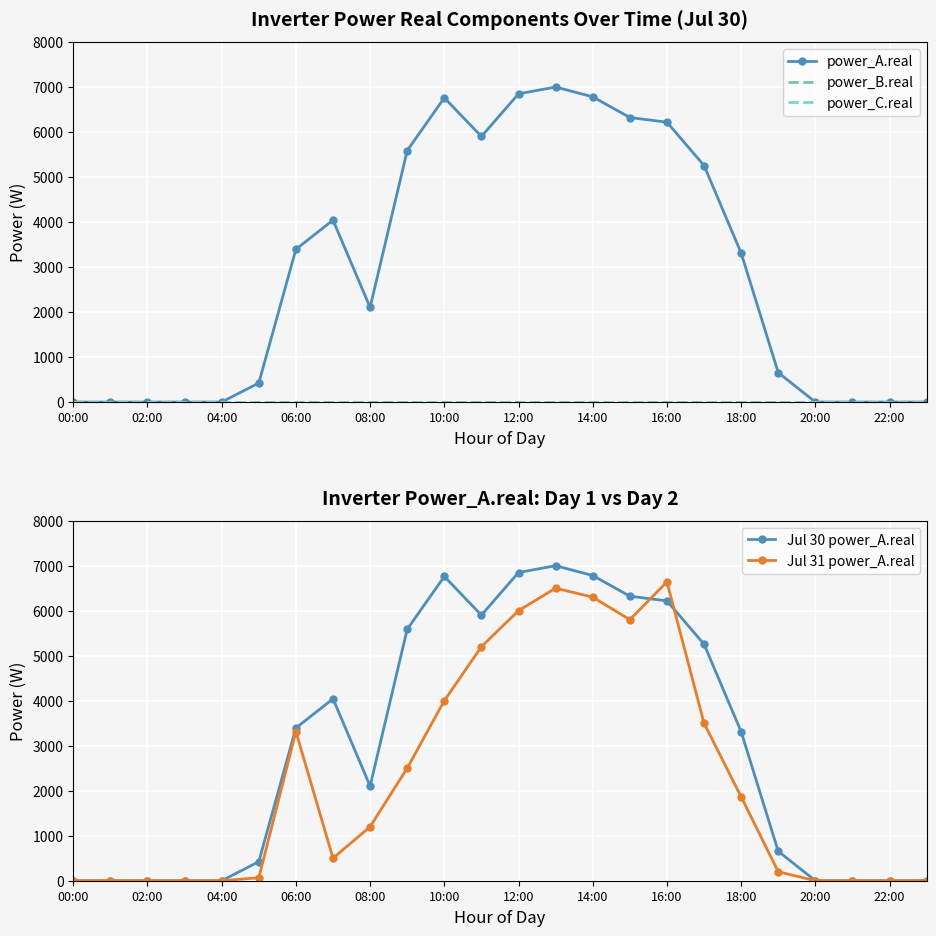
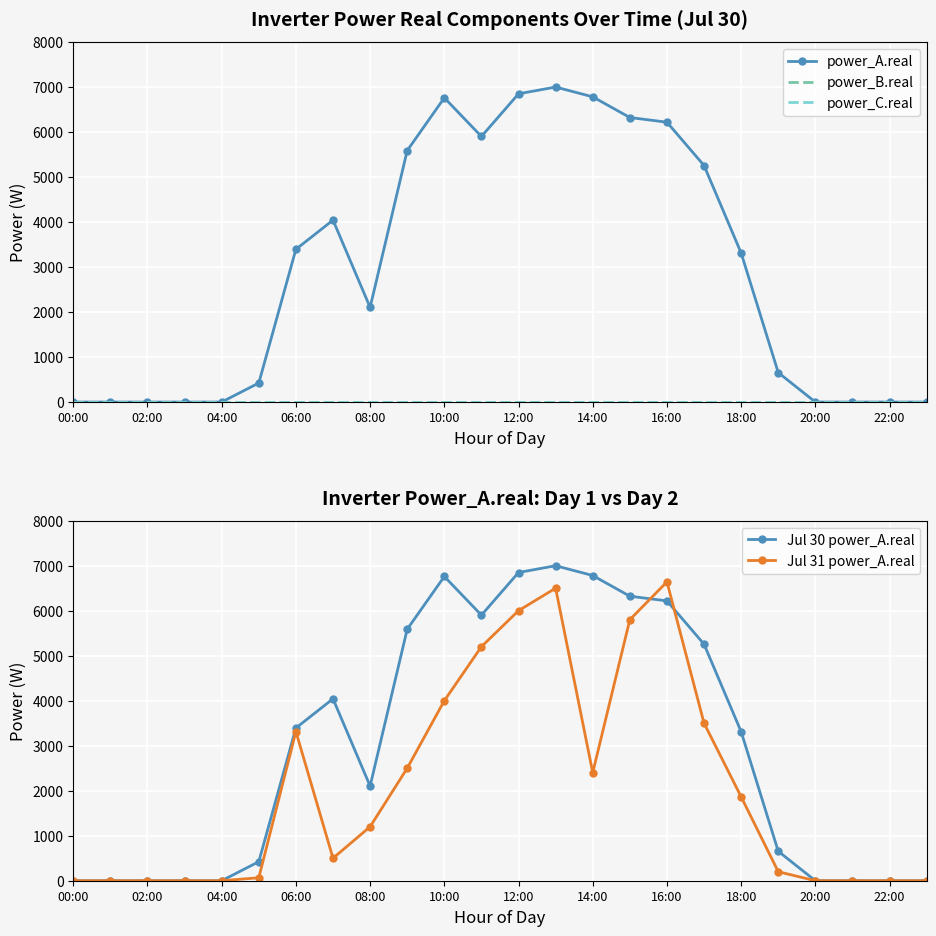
  {
    "Inverter Power Real Components Over Time (Jul 30)": {
      "power_A.real": {
        "06:00": 3400,
        "08:00": 2100,
        "10:00": 6800,
        "12:00": 6800,
        "14:00": 6800,
        "16:00": 6200,
        "18:00": 3300
      },
      "power_C.real": {
        "06:00": 0,
        "08:00": 0,
        "10:00": 0,
        "12:00": 0,
        "14:00": 0,
        "16:00": 0,
        "18:00": 0
      }
    },
    "Inverter Power_A.real: Day 1 vs Day 2": {
      "Jul 30 power_A.real": {
        "06:00": 3400,
        "08:00": 2100,
        "10:00": 6800,
        "12:00": 6800,
        "14:00": 6800,
        "16:00": 6200,
        "18:00": 3300
      },
      "Jul 31 power_A.real": {
        "06:00": 3300,
        "08:00": 1200,
        "10:00": 4000,
        "12:00": 6000,
-       "14:00": 6300,
+       "14:00": 2400,
        "16:00": 6600,
        "18:00": 1900
      }
    }
  }
